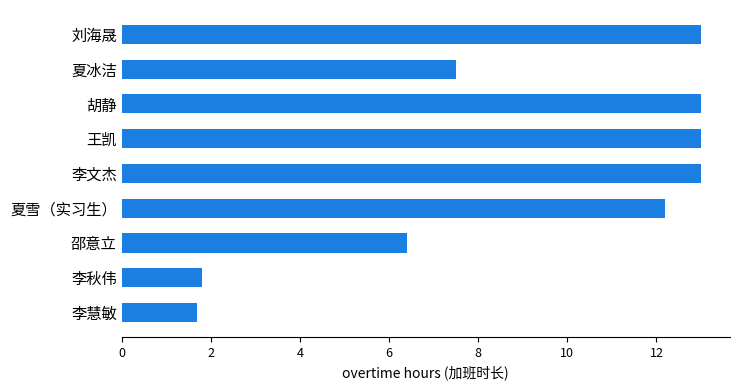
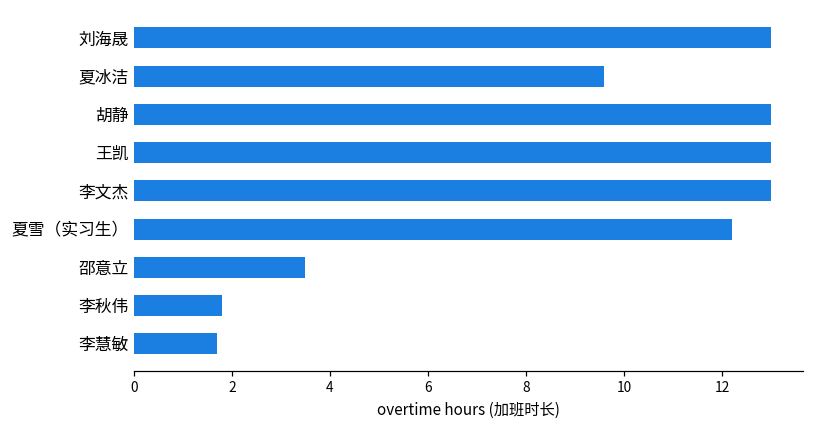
  {
    "刘海晟": 13.0,
-   "夏冰洁": 7.5,
+   "夏冰洁": 9.6,
    "胡静": 13.0,
    "王凯": 13.0,
    "李文杰": 13.0,
    "夏雪（实习生）": 12.2,
-   "邵意立": 6.4,
+   "邵意立": 3.5,
    "李秋伟": 1.8,
    "李慧敏": 1.7
  }
